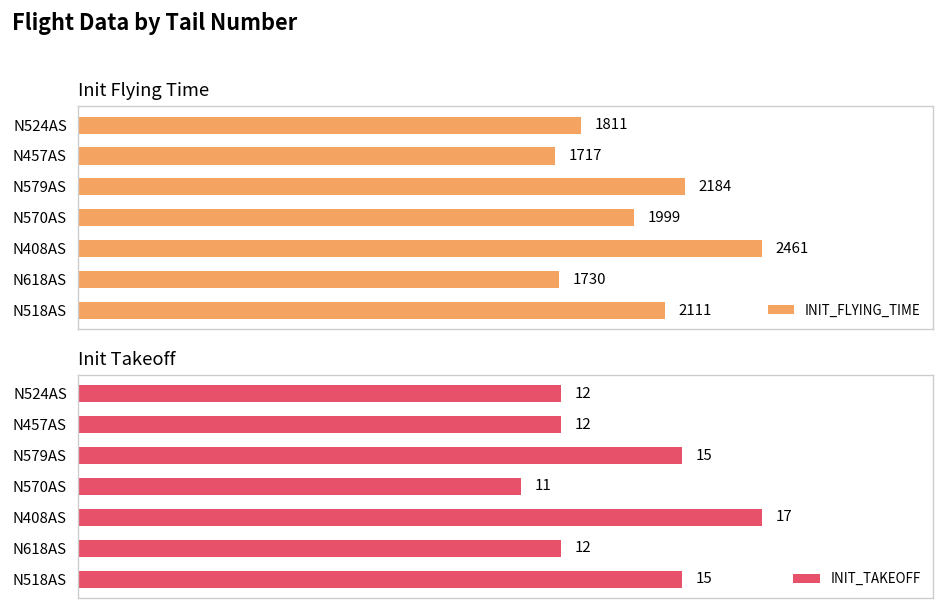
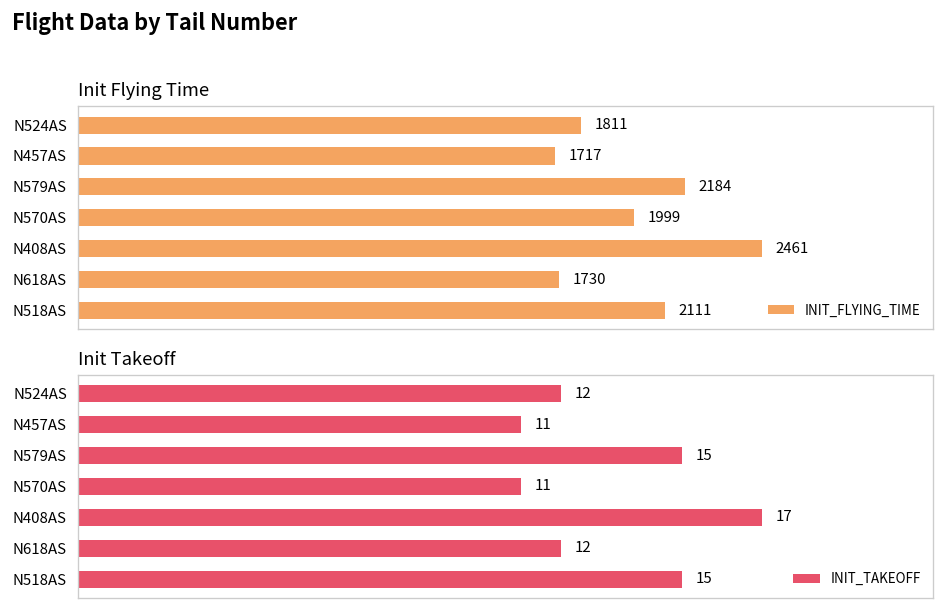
  {
    "Init Flying Time": {
      "N524AS": 1811,
      "N457AS": 1717,
      "N579AS": 2184,
      "N570AS": 1999,
      "N408AS": 2461,
      "N618AS": 1730,
      "N518AS": 2111
    },
    "Init Takeoff": {
      "N524AS": 12,
-     "N457AS": 12,
+     "N457AS": 11,
      "N579AS": 15,
      "N570AS": 11,
      "N408AS": 17,
      "N618AS": 12,
      "N518AS": 15
    }
  }
